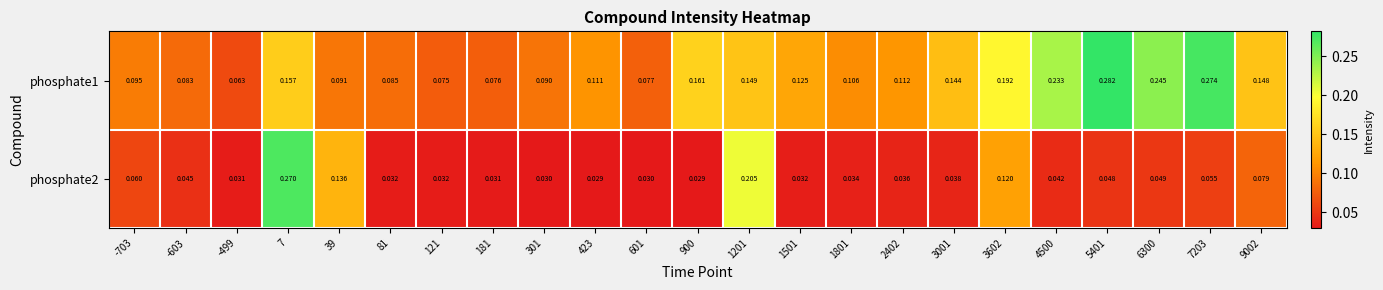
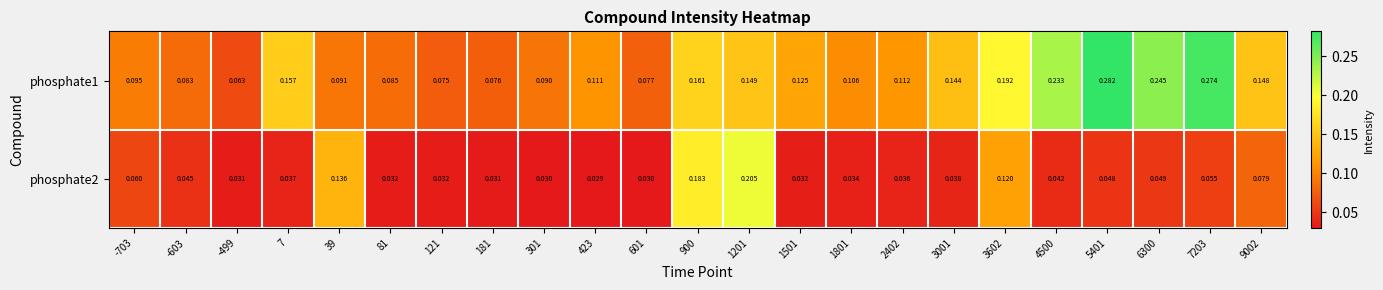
  {
    "phosphate1": {
      "-703": 0.095,
      "-603": 0.083,
      "-499": 0.063,
      "7": 0.157,
      "39": 0.091,
      "81": 0.085,
      "121": 0.075,
      "181": 0.076,
      "301": 0.090,
      "423": 0.111,
      "601": 0.077,
      "900": 0.161,
      "1201": 0.149,
      "1501": 0.125,
      "1801": 0.106,
      "2402": 0.112,
      "3001": 0.144,
      "3602": 0.192,
      "4500": 0.233,
      "5401": 0.282,
      "6300": 0.245,
      "7203": 0.274,
      "9002": 0.148
    },
    "phosphate2": {
      "-703": 0.060,
      "-603": 0.045,
      "-499": 0.031,
-     "7": 0.270,
+     "7": 0.037,
      "39": 0.136,
      "81": 0.032,
      "121": 0.032,
      "181": 0.031,
      "301": 0.030,
      "423": 0.029,
      "601": 0.030,
-     "900": 0.029,
+     "900": 0.183,
      "1201": 0.205,
      "1501": 0.032,
      "1801": 0.034,
      "2402": 0.036,
      "3001": 0.038,
      "3602": 0.120,
      "4500": 0.042,
      "5401": 0.048,
      "6300": 0.049,
      "7203": 0.055,
      "9002": 0.079
    }
  }
